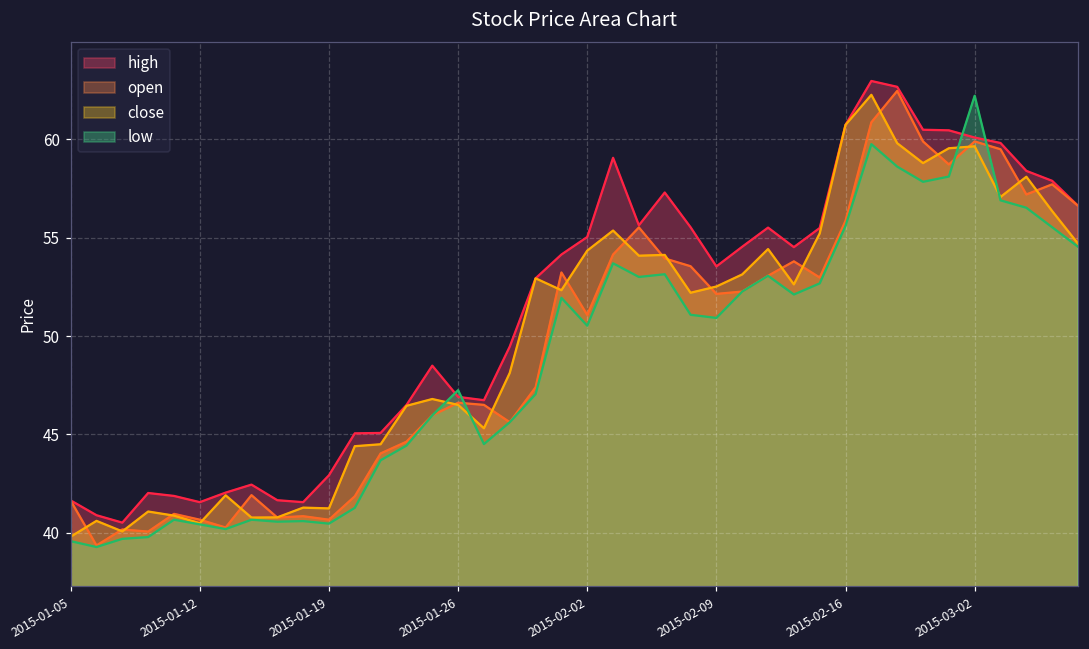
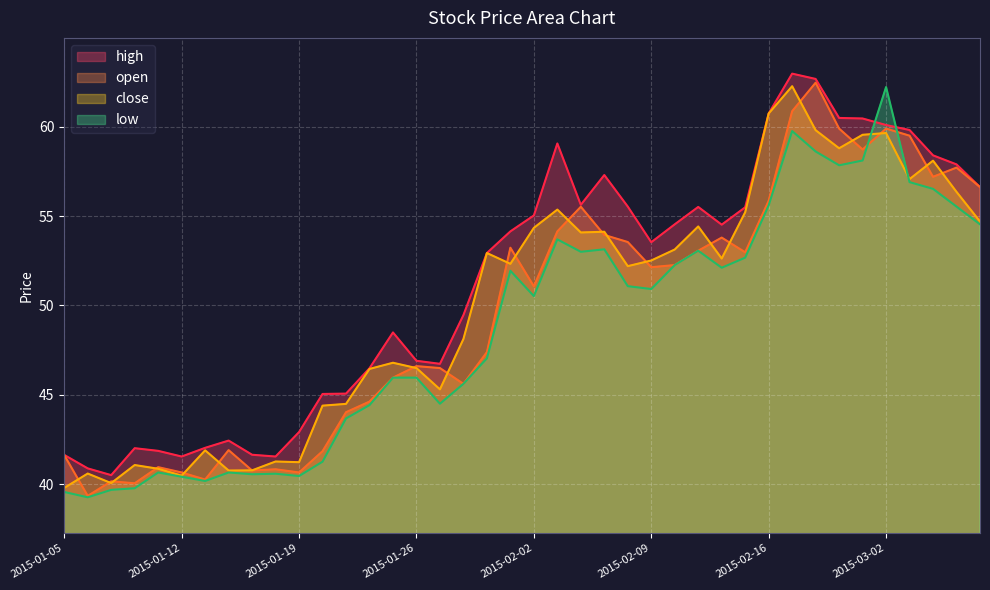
  {
    "low": {
      "2015-01-05": 39.6,
      "2015-01-19": 40.5,
-     "2015-01-26": 47.2,
+     "2015-01-26": 46.0,
      "2015-02-02": 50.5,
      "2015-02-09": 50.9,
      "2015-02-16": 55.6,
      "2015-03-02": 62.2
    }
  }
